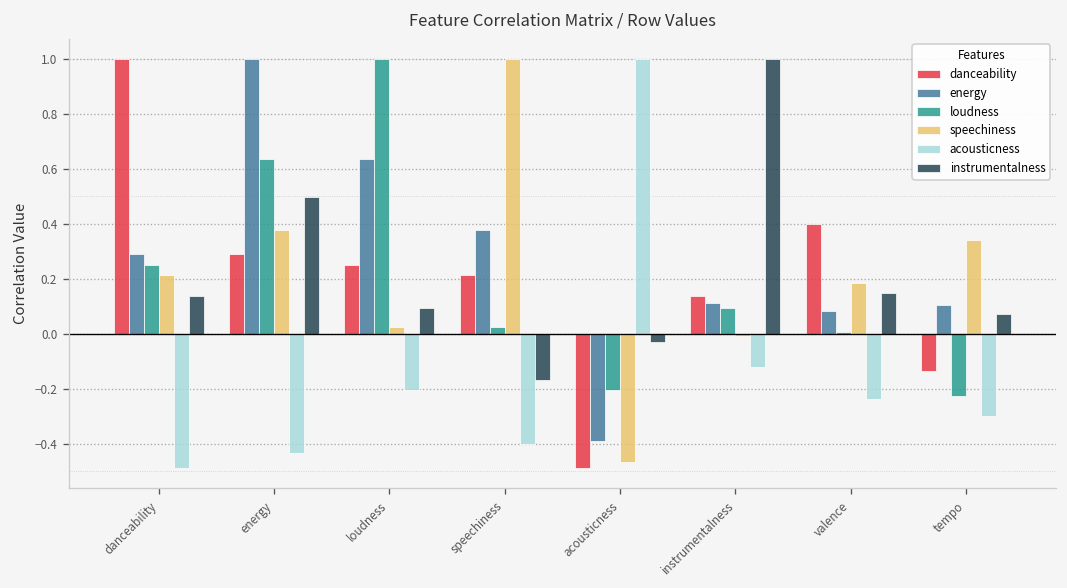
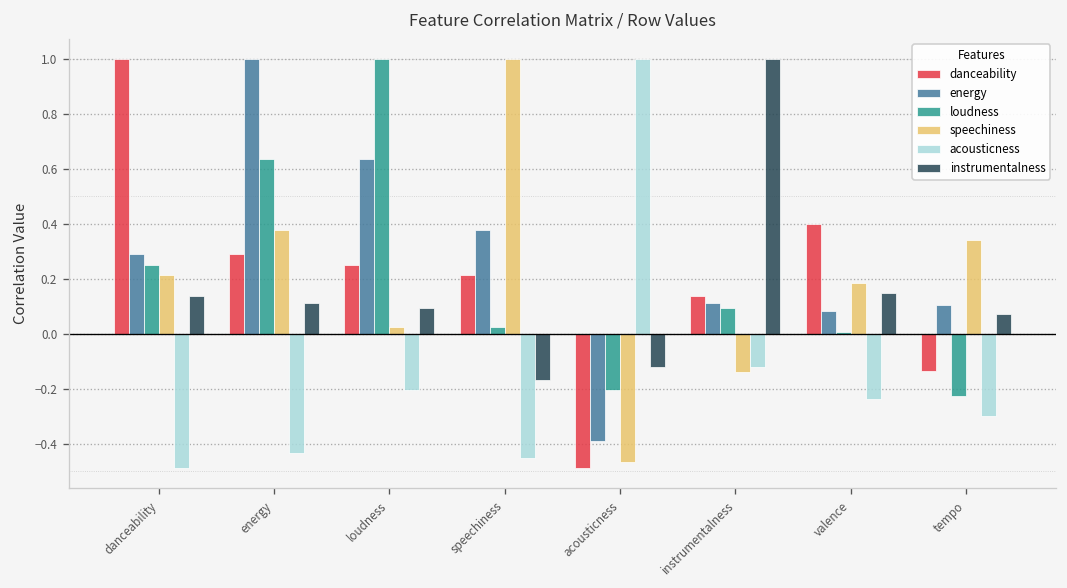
  {
    "danceability": {
      "danceability": 1.00,
      "energy": 0.29,
      "loudness": 0.25,
      "speechiness": 0.21,
      "acousticness": -0.49,
      "instrumentalness": 0.14,
      "valence": 0.40,
      "tempo": -0.14
    },
    "speechiness": {
      "danceability": 0.21,
      "energy": 0.38,
      "loudness": 0.03,
      "speechiness": 1.00,
      "acousticness": -0.47,
-     "instrumentalness": -0.01,
+     "instrumentalness": -0.14,
      "valence": 0.19,
      "tempo": 0.34
    },
    "acousticness": {
      "danceability": -0.49,
      "energy": -0.43,
      "loudness": -0.21,
-     "speechiness": -0.40,
+     "speechiness": -0.45,
      "acousticness": 1.00,
      "instrumentalness": -0.12,
      "valence": -0.24,
      "tempo": -0.30
    },
    "instrumentalness": {
      "danceability": 0.14,
-     "energy": 0.50,
+     "energy": 0.11,
      "loudness": 0.09,
      "speechiness": -0.17,
-     "acousticness": -0.03,
+     "acousticness": -0.12,
      "instrumentalness": 1.00,
      "valence": 0.15,
      "tempo": 0.07
    }
  }
